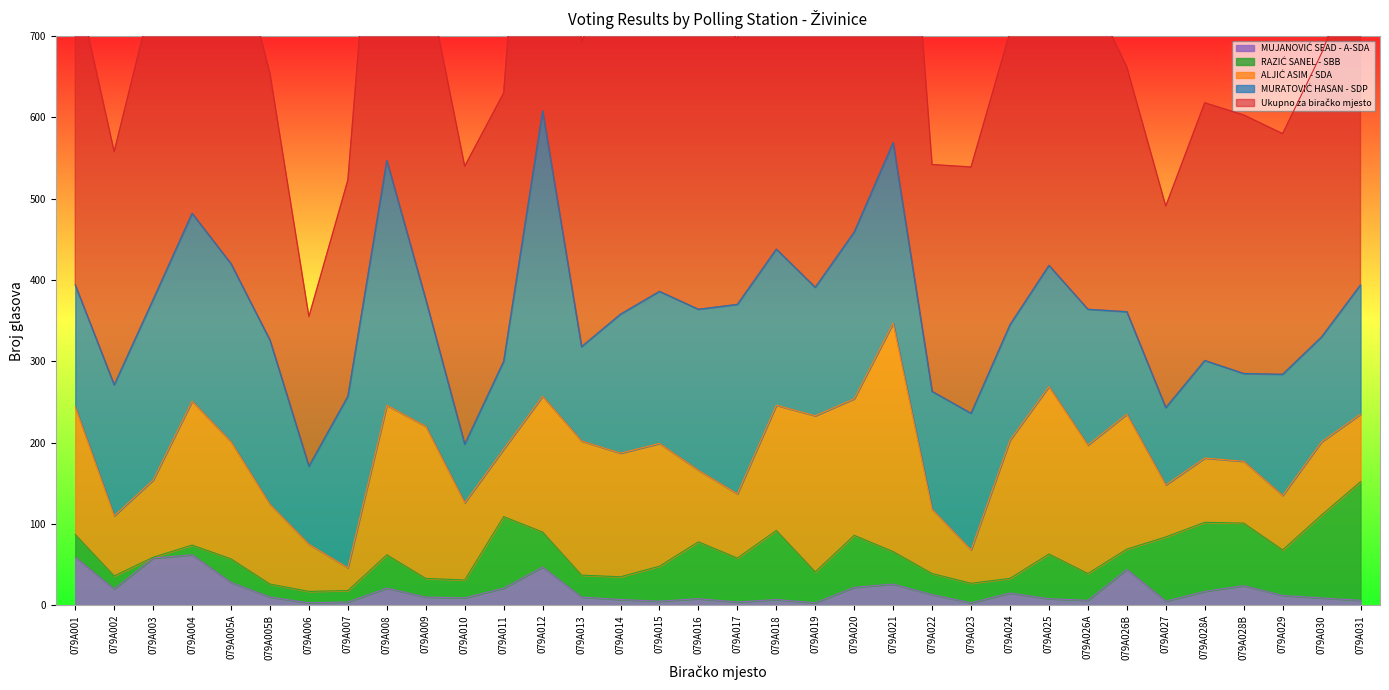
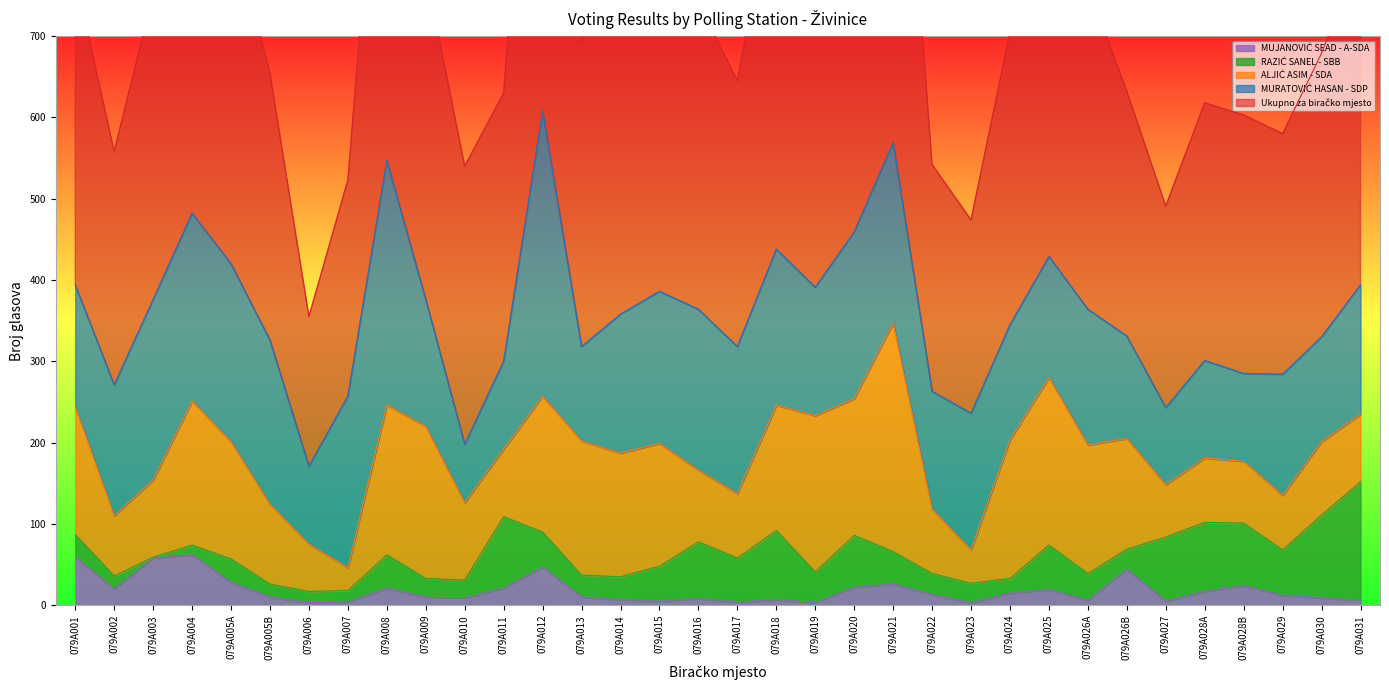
  {
    "MUJANOVIĆ SEAD - A-SDA": {
      "079A001": 60,
      "079A002": 20,
      "079A004": 60,
      "079A005A": 30,
      "079A005B": 10,
      "079A006": 0,
      "079A007": 0,
      "079A008": 20,
      "079A009": 10,
      "079A010": 10,
      "079A011": 20,
      "079A012": 50,
      "079A013": 10,
      "079A014": 10,
      "079A015": 10,
      "079A016": 10,
      "079A017": 0,
      "079A018": 10,
      "079A019": 0,
      "079A020": 20,
      "079A021": 30,
      "079A022": 10,
      "079A023": 0,
      "079A024": 20,
-     "079A025": 10,
+     "079A025": 20,
      "079A026A": 10,
      "079A026B": 40,
      "079A027": 10,
      "079A028A": 20,
      "079A028B": 20,
      "079A029": 10,
      "079A030": 10,
      "079A031": 10
    },
    "RAZIĆ SANEL - SBB": {
      "079A001": 30,
      "079A002": 20,
      "079A004": 10,
      "079A005A": 30,
      "079A005B": 20,
      "079A006": 10,
      "079A007": 10,
      "079A008": 40,
      "079A009": 20,
      "079A010": 20,
      "079A011": 90,
      "079A012": 40,
      "079A013": 30,
      "079A014": 30,
      "079A015": 40,
      "079A016": 70,
      "079A017": 50,
      "079A018": 90,
      "079A019": 40,
      "079A020": 60,
      "079A021": 40,
      "079A022": 30,
      "079A023": 20,
      "079A024": 20,
      "079A025": 60,
      "079A026A": 30,
      "079A026B": 30,
      "079A027": 80,
      "079A028A": 90,
      "079A028B": 80,
      "079A029": 60,
      "079A030": 100,
      "079A031": 150
    },
    "ALJIĆ ASIM - SDA": {
      "079A001": 160,
      "079A002": 70,
      "079A003": 100,
      "079A004": 180,
      "079A005A": 140,
      "079A005B": 100,
      "079A006": 60,
      "079A007": 30,
      "079A008": 180,
      "079A009": 190,
      "079A010": 100,
      "079A011": 80,
      "079A012": 170,
      "079A013": 170,
      "079A014": 150,
      "079A015": 150,
      "079A016": 90,
      "079A017": 80,
      "079A018": 150,
      "079A019": 190,
      "079A020": 170,
      "079A021": 280,
      "079A022": 80,
      "079A023": 40,
      "079A024": 170,
      "079A025": 210,
      "079A026A": 160,
-     "079A026B": 170,
+     "079A026B": 140,
      "079A027": 60,
      "079A028A": 80,
      "079A028B": 80,
      "079A029": 70,
      "079A030": 90,
      "079A031": 80
    },
    "MURATOVIĆ HASAN - SDP": {
      "079A001": 150,
      "079A002": 160,
      "079A003": 220,
      "079A004": 230,
      "079A005A": 220,
      "079A005B": 200,
      "079A006": 100,
      "079A007": 210,
      "079A008": 300,
      "079A009": 160,
      "079A010": 70,
      "079A011": 110,
      "079A012": 350,
      "079A013": 120,
      "079A014": 170,
      "079A015": 190,
      "079A016": 200,
-     "079A017": 230,
+     "079A017": 180,
      "079A018": 190,
      "079A019": 160,
      "079A020": 210,
      "079A021": 220,
      "079A022": 150,
      "079A023": 170,
      "079A024": 140,
      "079A025": 150,
      "079A026A": 170,
      "079A026B": 130,
      "079A027": 100,
      "079A028A": 120,
      "079A028B": 110,
      "079A029": 150,
      "079A030": 130,
      "079A031": 160
    },
    "Ukupno za biračko mjesto": {
      "079A002": 290,
      "079A005B": 330,
      "079A006": 180,
      "079A007": 270,
      "079A010": 340,
      "079A011": 330,
      "079A013": 380,
      "079A017": 330,
      "079A022": 280,
-     "079A023": 300,
+     "079A023": 240,
      "079A026B": 300,
      "079A027": 250,
      "079A028A": 320,
      "079A028B": 320,
      "079A029": 300
    }
  }
